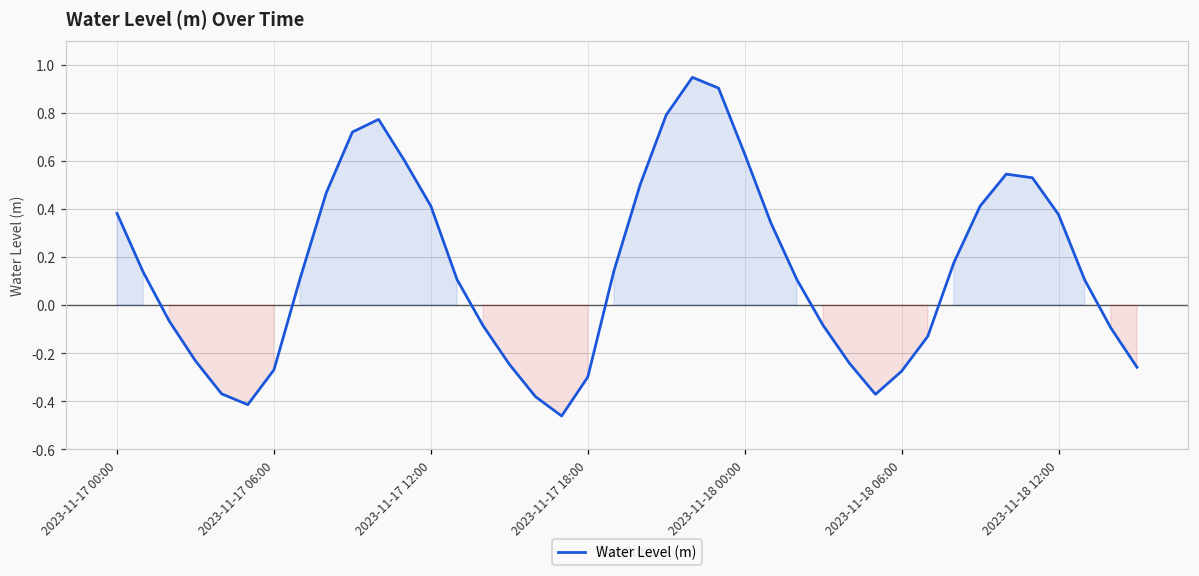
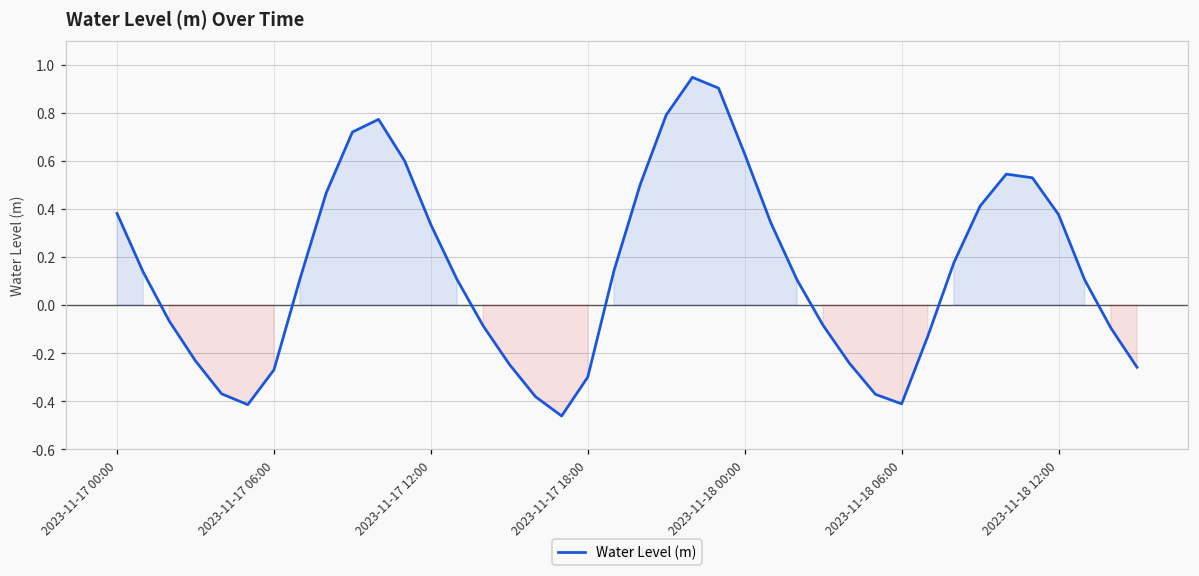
  {
    "2023-11-17 00:00": 0.38,
    "2023-11-17 06:00": -0.27,
-   "2023-11-17 12:00": 0.41,
+   "2023-11-17 12:00": 0.34,
    "2023-11-17 18:00": -0.30,
    "2023-11-18 00:00": 0.63,
-   "2023-11-18 06:00": -0.27,
+   "2023-11-18 06:00": -0.41,
    "2023-11-18 12:00": 0.38
  }
